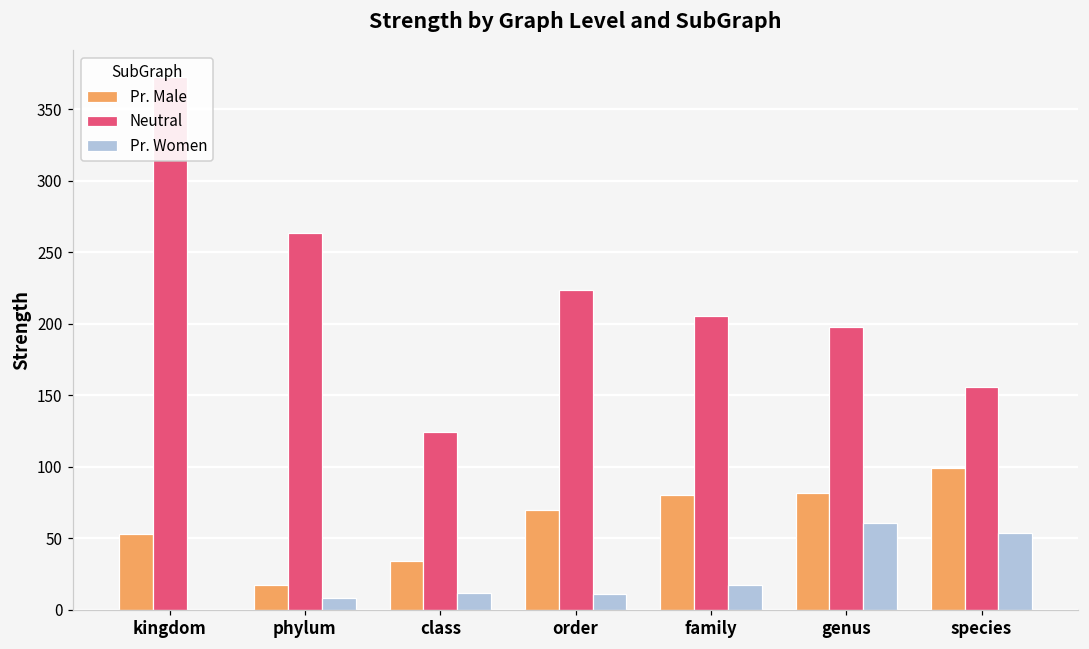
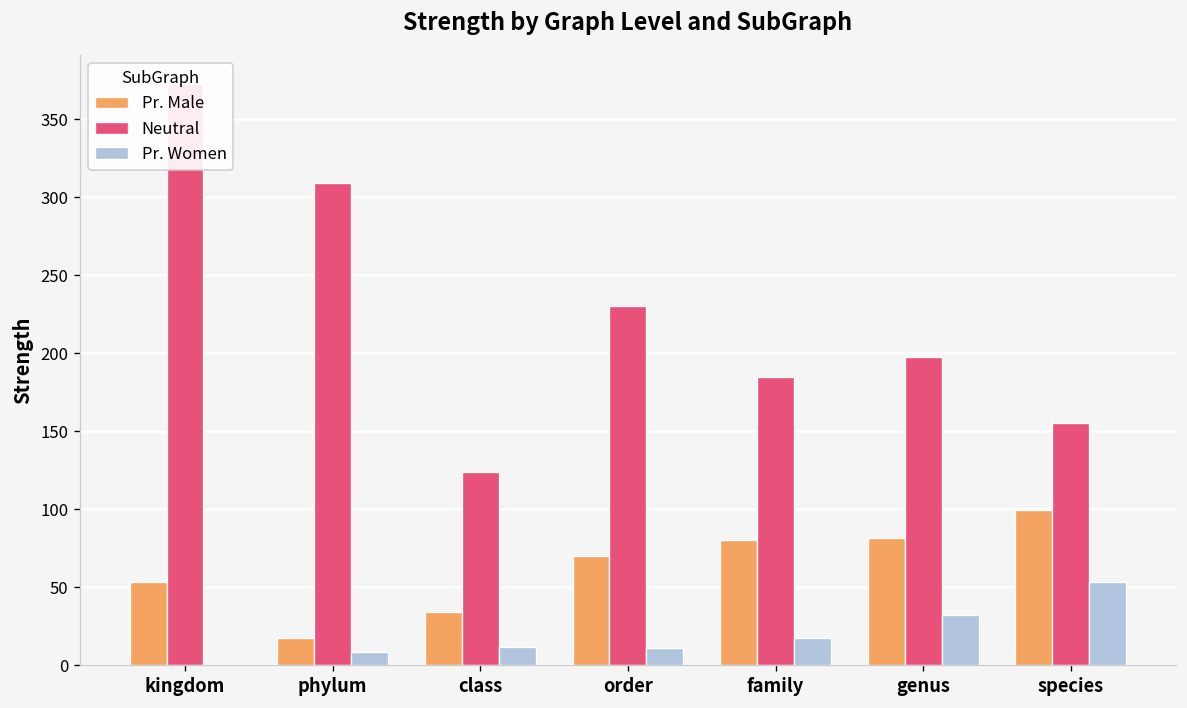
  {
    "Pr. Male": {
      "kingdom": 53,
      "phylum": 17,
      "class": 34,
      "order": 70,
      "family": 80,
      "genus": 81,
      "species": 99
    },
    "Neutral": {
-     "phylum": 264,
+     "phylum": 309,
      "class": 124,
-     "order": 223,
-     "family": 206,
+     "order": 230,
+     "family": 185,
      "genus": 198,
      "species": 155
    },
    "Pr. Women": {
      "kingdom": 0,
      "phylum": 9,
      "class": 12,
      "order": 11,
      "family": 17,
-     "genus": 61,
+     "genus": 32,
      "species": 53
    }
  }
